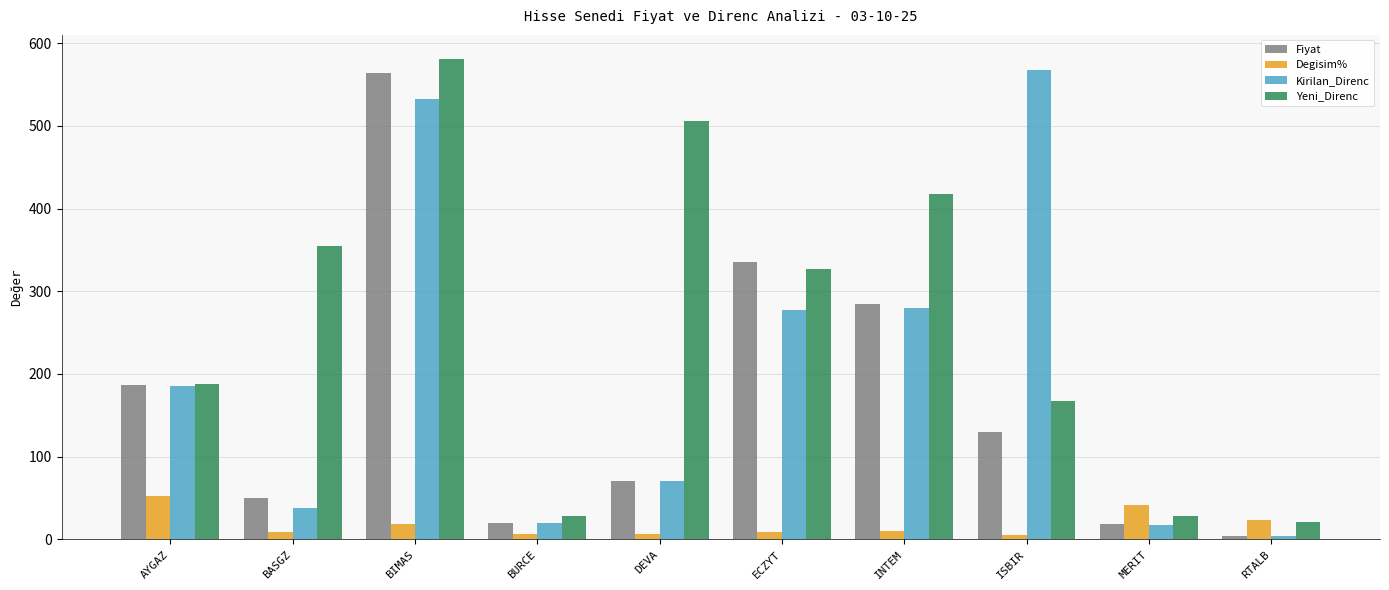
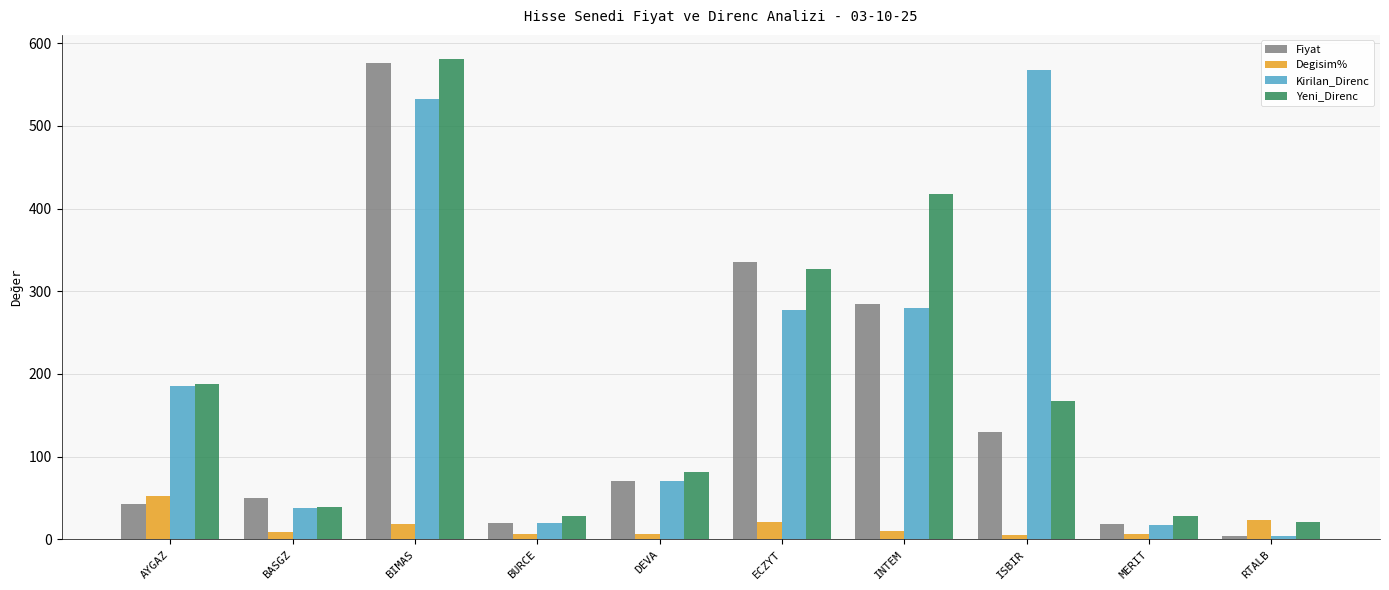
  {
    "Fiyat": {
-     "AYGAZ": 190,
+     "AYGAZ": 40,
      "BASGZ": 50,
-     "BIMAS": 560,
+     "BIMAS": 580,
      "BURCE": 20,
      "DEVA": 70,
      "ECZYT": 340,
      "INTEM": 280,
      "ISBIR": 130,
      "MERIT": 20,
      "RTALB": 0
    },
    "Degisim%": {
      "AYGAZ": 50,
      "BASGZ": 10,
      "BIMAS": 20,
      "BURCE": 10,
      "DEVA": 10,
-     "ECZYT": 10,
+     "ECZYT": 20,
      "INTEM": 10,
      "ISBIR": 10,
-     "MERIT": 40,
+     "MERIT": 10,
      "RTALB": 20
    },
    "Kirilan_Direnc": {
      "AYGAZ": 180,
      "BASGZ": 40,
      "BIMAS": 530,
      "BURCE": 20,
      "DEVA": 70,
      "ECZYT": 280,
      "INTEM": 280,
      "ISBIR": 570,
      "MERIT": 20,
      "RTALB": 0
    },
    "Yeni_Direnc": {
      "AYGAZ": 190,
-     "BASGZ": 350,
+     "BASGZ": 40,
      "BIMAS": 580,
      "BURCE": 30,
-     "DEVA": 510,
+     "DEVA": 80,
      "ECZYT": 330,
      "INTEM": 420,
      "ISBIR": 170,
      "MERIT": 30,
      "RTALB": 20
    }
  }
